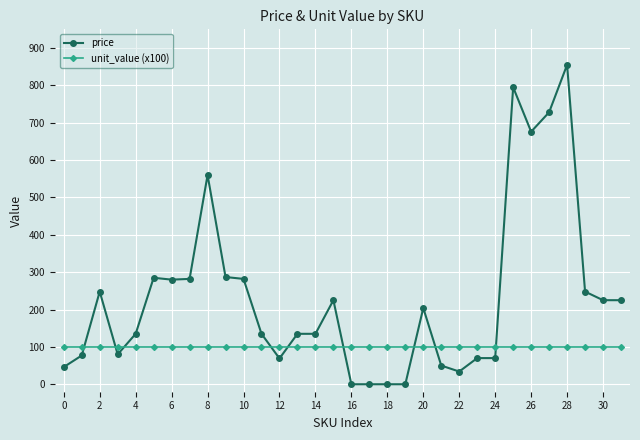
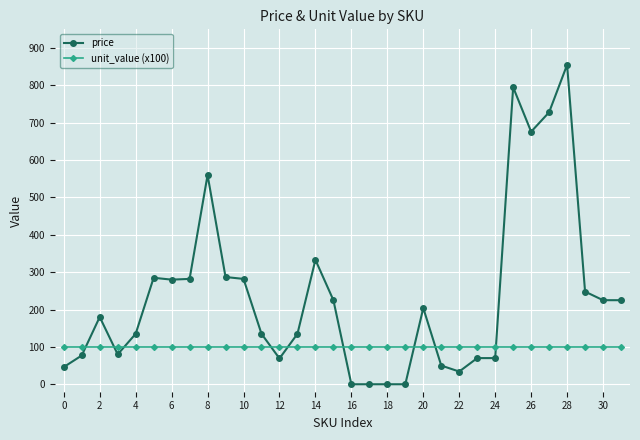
  {
    "price": {
      "0": 50,
-     "2": 250,
+     "2": 180,
      "4": 140,
      "6": 280,
      "8": 560,
      "10": 280,
      "12": 70,
-     "14": 140,
+     "14": 330,
      "16": 0,
      "18": 0,
      "20": 200,
      "22": 30,
      "24": 70,
      "26": 680,
      "28": 860,
      "30": 230
    },
    "unit_value (x100)": {
      "0": 100,
      "2": 100,
      "4": 100,
      "6": 100,
      "8": 100,
      "10": 100,
      "12": 100,
      "14": 100,
      "16": 100,
      "18": 100,
      "20": 100,
      "22": 100,
      "24": 100,
      "26": 100,
      "28": 100,
      "30": 100
    }
  }
